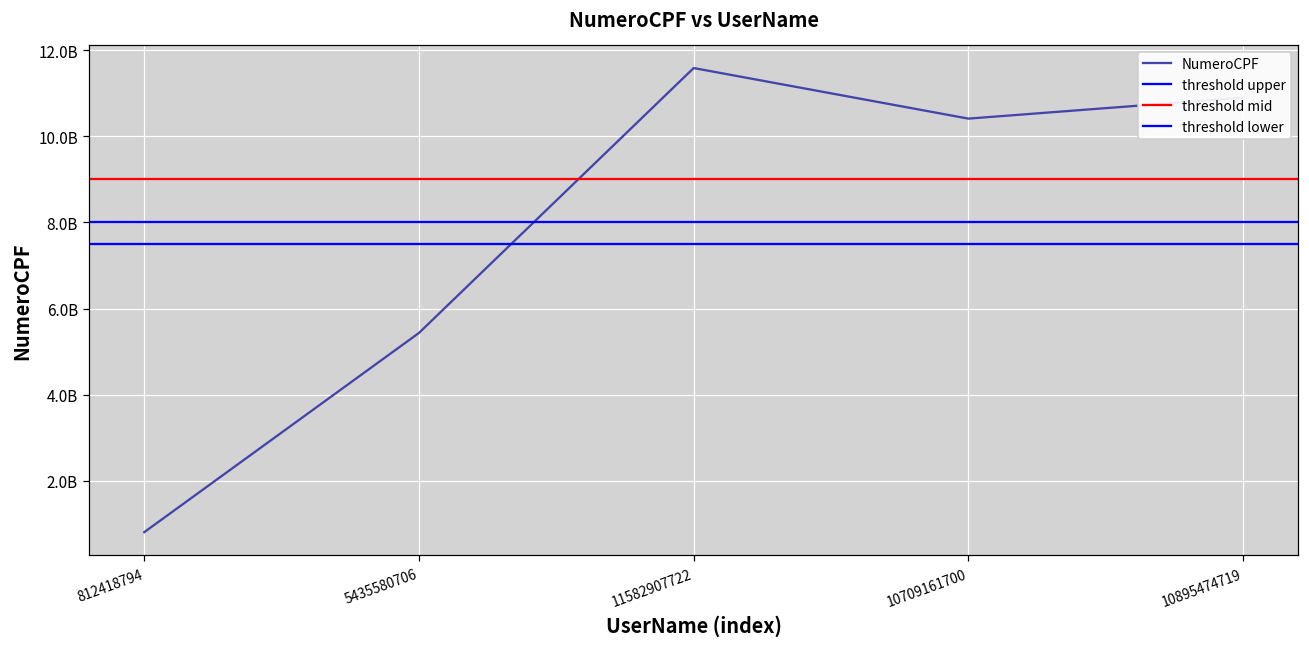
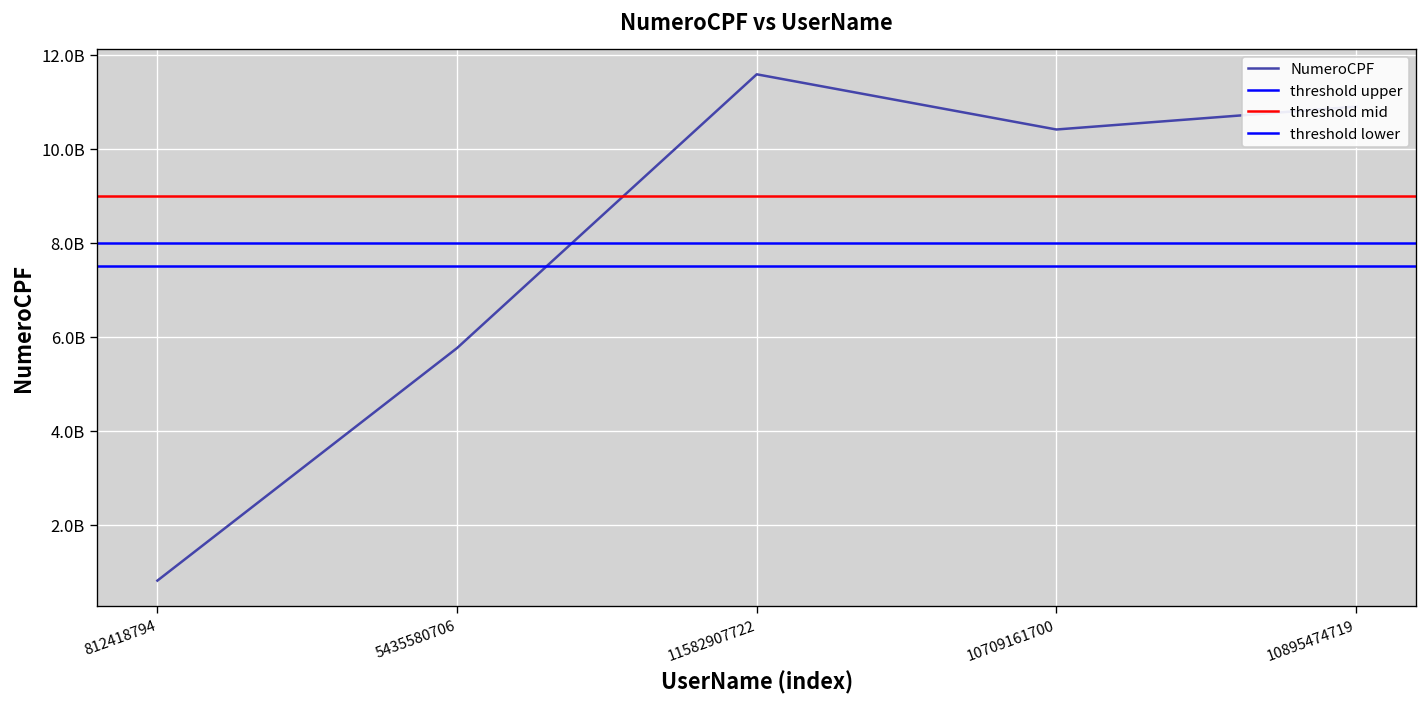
  {
    "812418794": 800000000,
-   "5435580706": 5400000000,
+   "5435580706": 5800000000,
    "11582907722": 11600000000,
    "10709161700": 10400000000
  }
